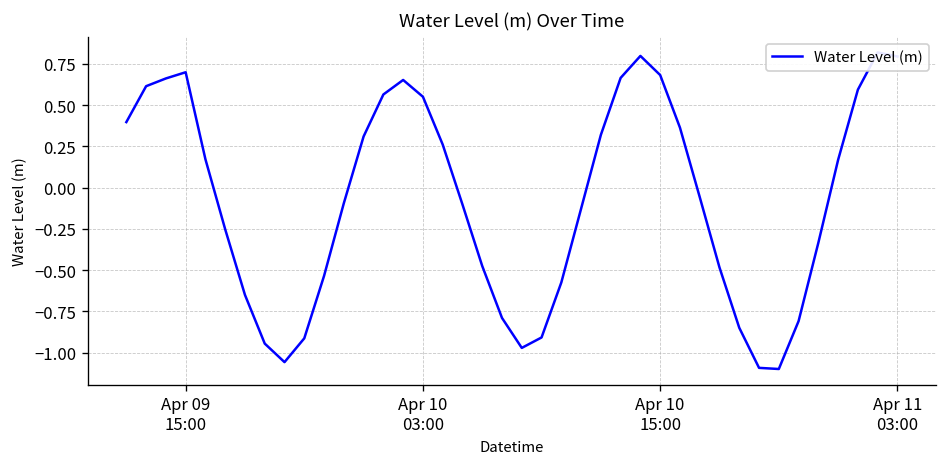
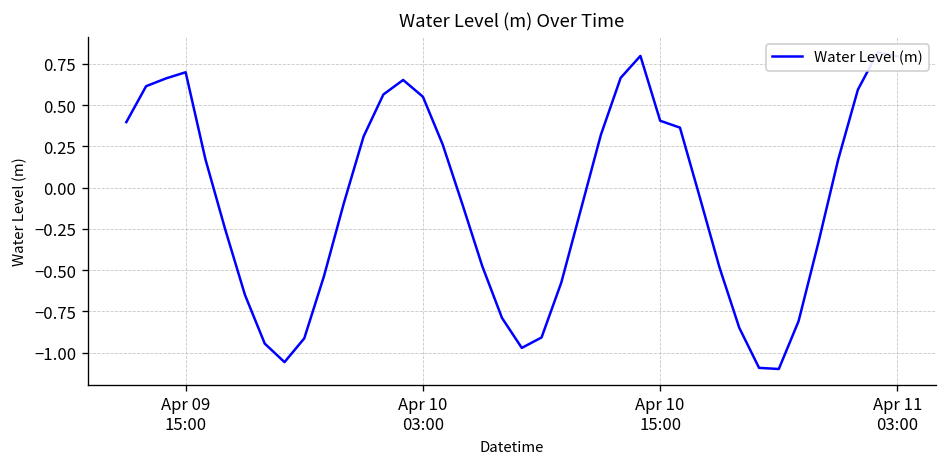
  {
    "Apr 09 15:00": 0.70,
    "Apr 10 03:00": 0.55,
-   "Apr 10 15:00": 0.68
+   "Apr 10 15:00": 0.41
  }
